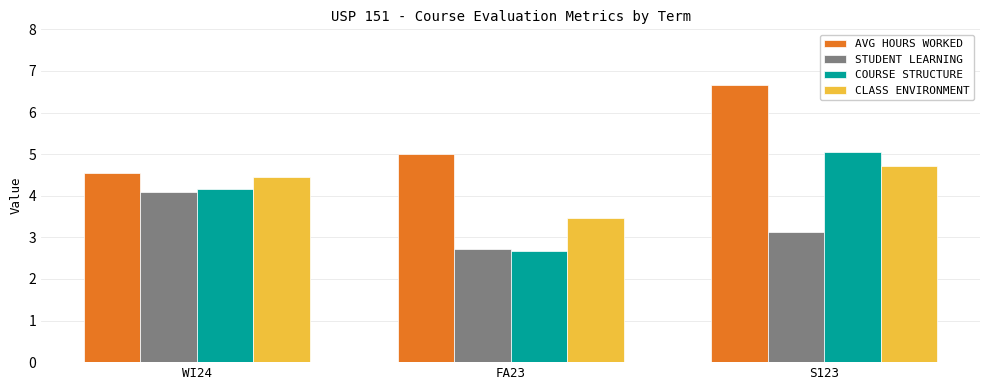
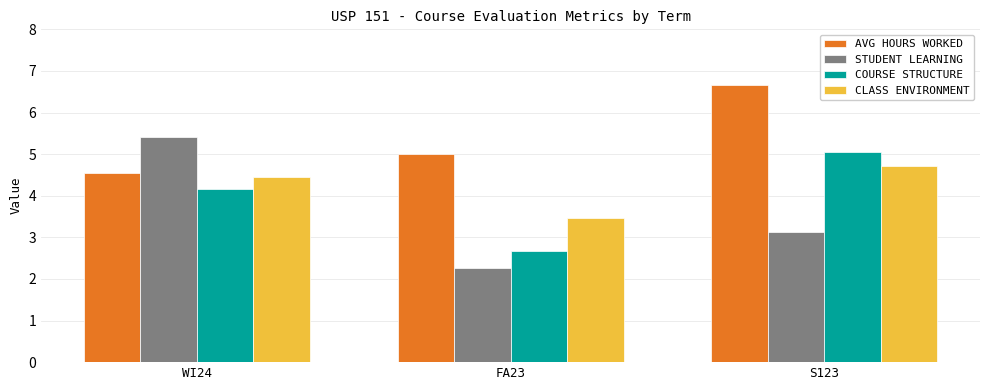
  {
    "AVG HOURS WORKED": {
      "WI24": 4.5,
      "FA23": 5.0,
      "S123": 6.7
    },
    "STUDENT LEARNING": {
-     "WI24": 4.1,
-     "FA23": 2.7,
+     "WI24": 5.4,
+     "FA23": 2.3,
      "S123": 3.1
    },
    "COURSE STRUCTURE": {
      "WI24": 4.2,
      "FA23": 2.7,
      "S123": 5.1
    },
    "CLASS ENVIRONMENT": {
      "WI24": 4.4,
      "FA23": 3.5,
      "S123": 4.7
    }
  }
